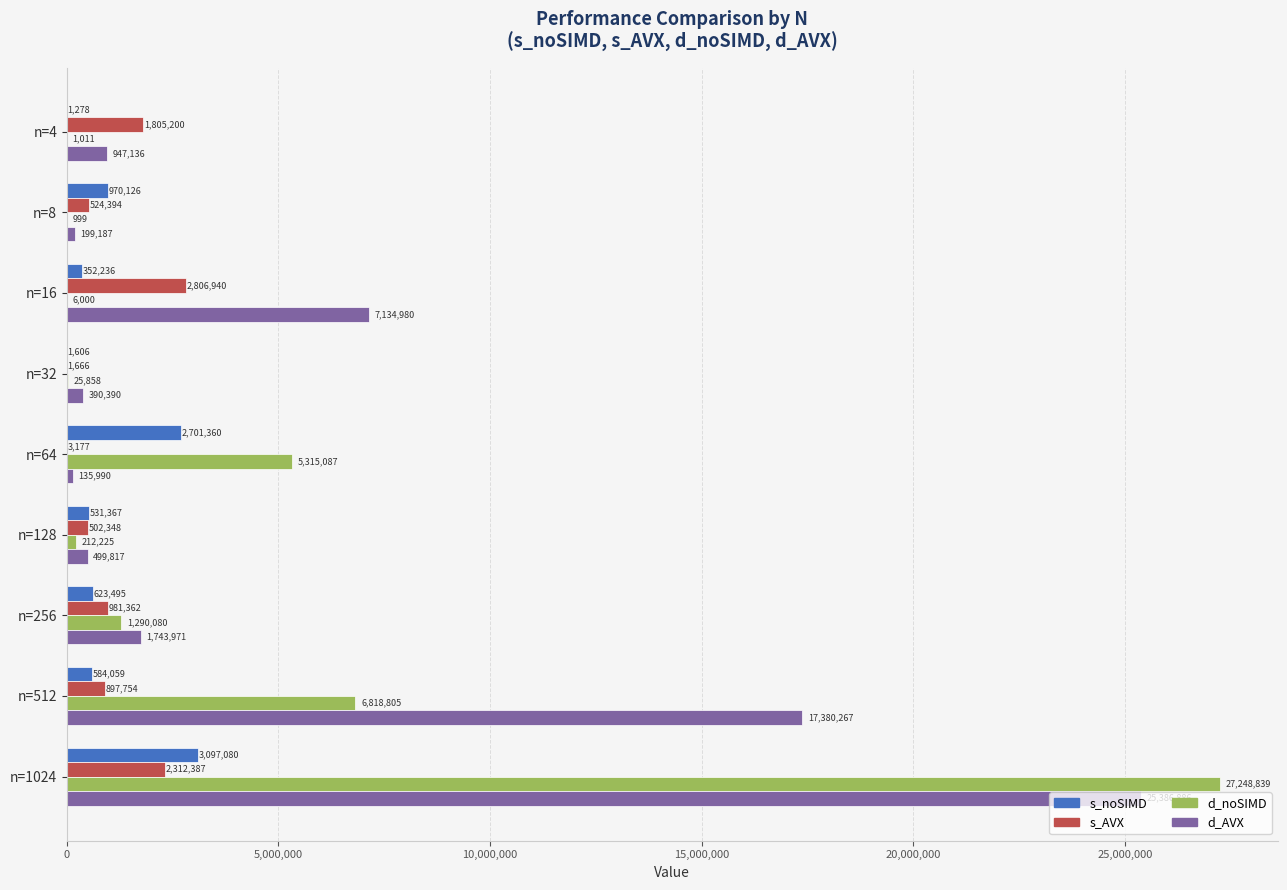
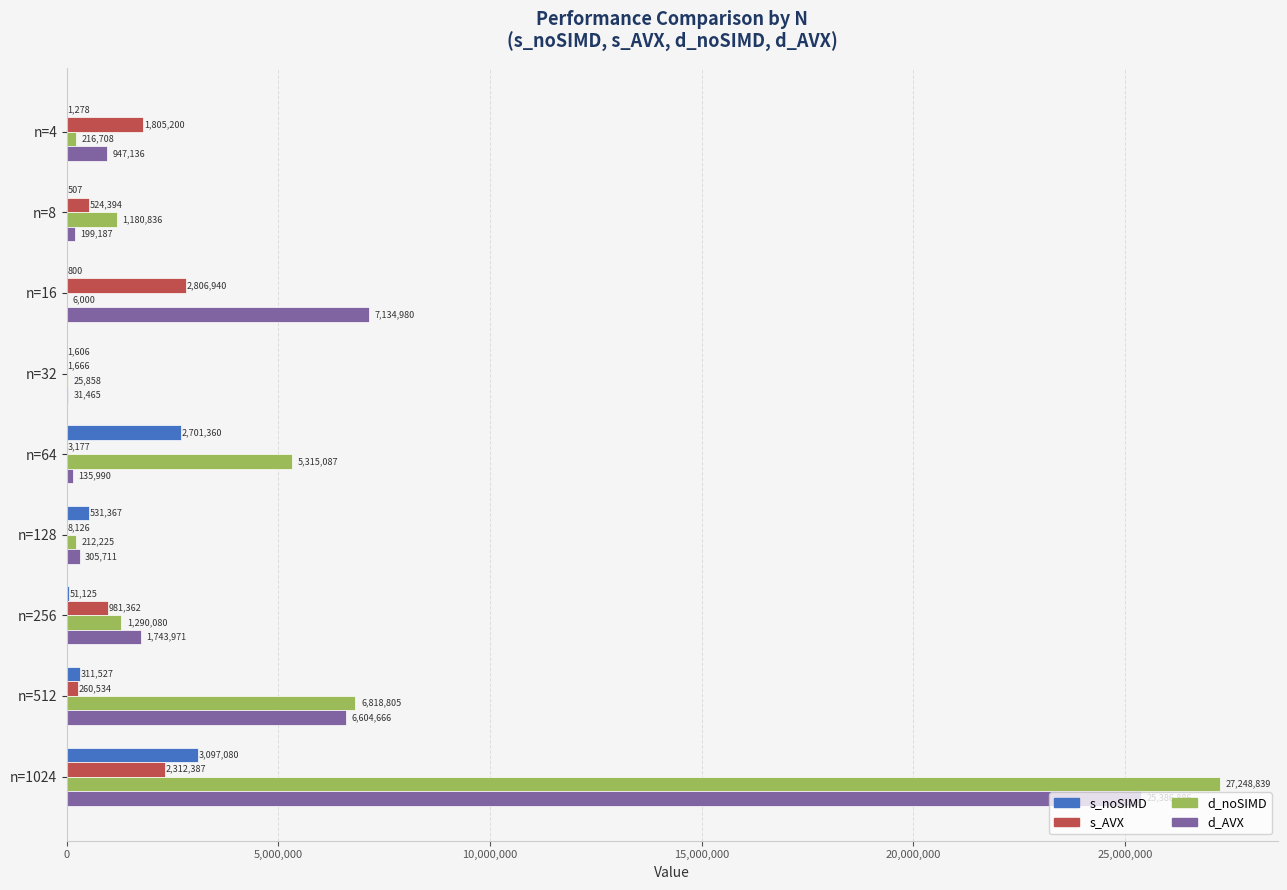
  {
    "s_noSIMD": {
      "n=4": "1,278",
-     "n=8": "970,126",
-     "n=16": "352,236",
+     "n=8": "507",
+     "n=16": "800",
      "n=32": "1,606",
      "n=64": "2,701,360",
      "n=128": "531,367",
-     "n=256": "623,495",
-     "n=512": "584,059",
+     "n=256": "51,125",
+     "n=512": "311,527",
      "n=1024": "3,097,080"
    },
    "s_AVX": {
      "n=4": "1,805,200",
      "n=8": "524,394",
      "n=16": "2,806,940",
      "n=32": "1,666",
      "n=64": "3,177",
-     "n=128": "502,348",
+     "n=128": "8,126",
      "n=256": "981,362",
-     "n=512": "897,754",
+     "n=512": "260,534",
      "n=1024": "2,312,387"
    },
    "d_noSIMD": {
-     "n=4": "1,011",
-     "n=8": "999",
+     "n=4": "216,708",
+     "n=8": "1,180,836",
      "n=16": "6,000",
      "n=32": "25,858",
      "n=64": "5,315,087",
      "n=128": "212,225",
      "n=256": "1,290,080",
      "n=512": "6,818,805",
      "n=1024": "27,248,839"
    },
    "d_AVX": {
      "n=4": "947,136",
      "n=8": "199,187",
      "n=16": "7,134,980",
-     "n=32": "390,390",
+     "n=32": "31,465",
      "n=64": "135,990",
-     "n=128": "499,817",
+     "n=128": "305,711",
      "n=256": "1,743,971",
-     "n=512": "17,380,267"
+     "n=512": "6,604,666"
    }
  }
